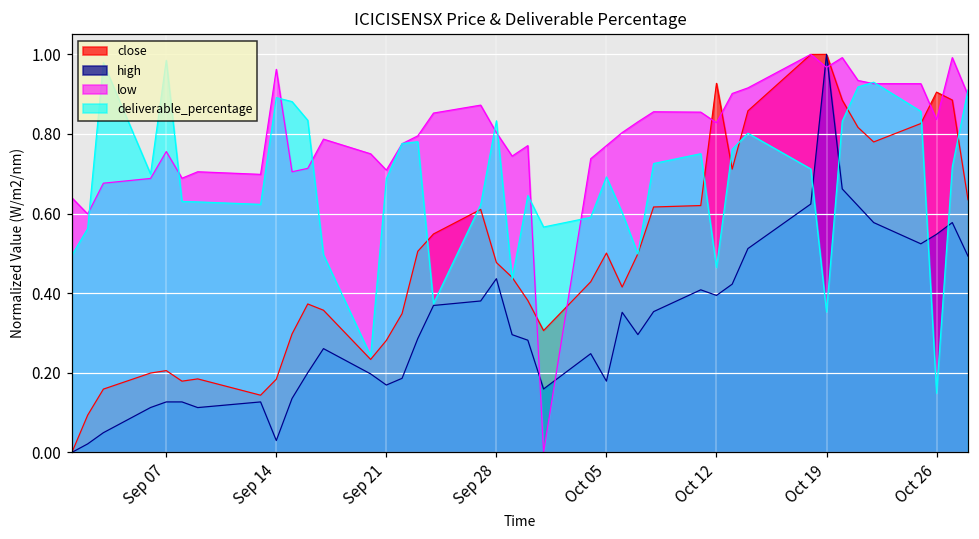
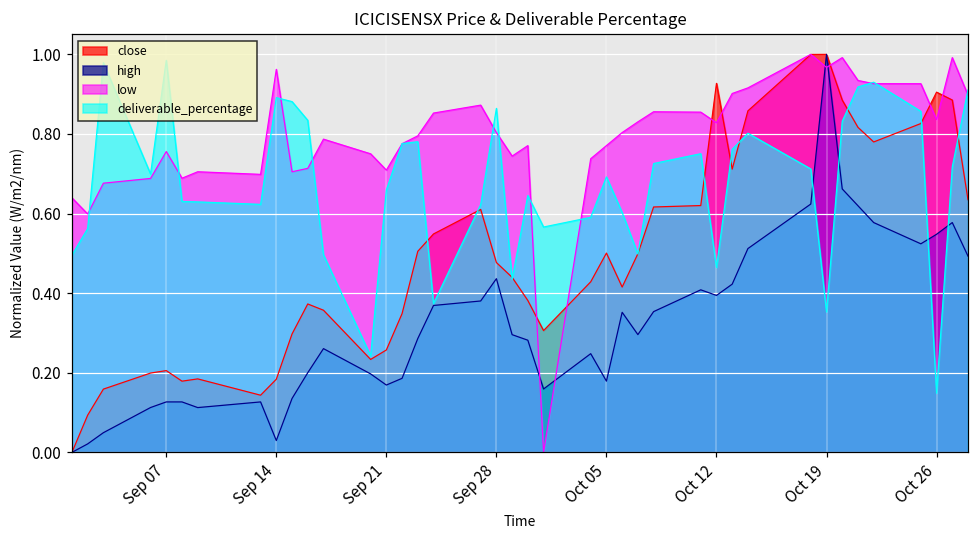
  {
    "close": {
      "Sep 07": 0.21,
      "Sep 14": 0.18,
-     "Sep 21": 0.28,
+     "Sep 21": 0.26,
      "Sep 28": 0.48,
      "Oct 05": 0.50,
      "Oct 12": 0.93,
      "Oct 26": 0.91
    },
    "high": {
      "Sep 07": 0.13,
      "Sep 14": 0.03,
      "Sep 21": 0.17,
      "Sep 28": 0.44,
      "Oct 05": 0.18,
      "Oct 12": 0.39,
      "Oct 26": 0.55
    },
    "low": {
      "Sep 07": 0.76,
      "Sep 14": 0.96,
      "Sep 21": 0.71,
      "Sep 28": 0.80,
      "Oct 05": 0.77,
      "Oct 12": 0.83,
      "Oct 19": 0.97,
      "Oct 26": 0.84
    },
    "deliverable_percentage": {
      "Sep 14": 0.89,
-     "Sep 21": 0.69,
-     "Sep 28": 0.83,
+     "Sep 21": 0.66,
+     "Sep 28": 0.86,
      "Oct 05": 0.69,
      "Oct 12": 0.46,
      "Oct 19": 0.35,
      "Oct 26": 0.15
    }
  }
